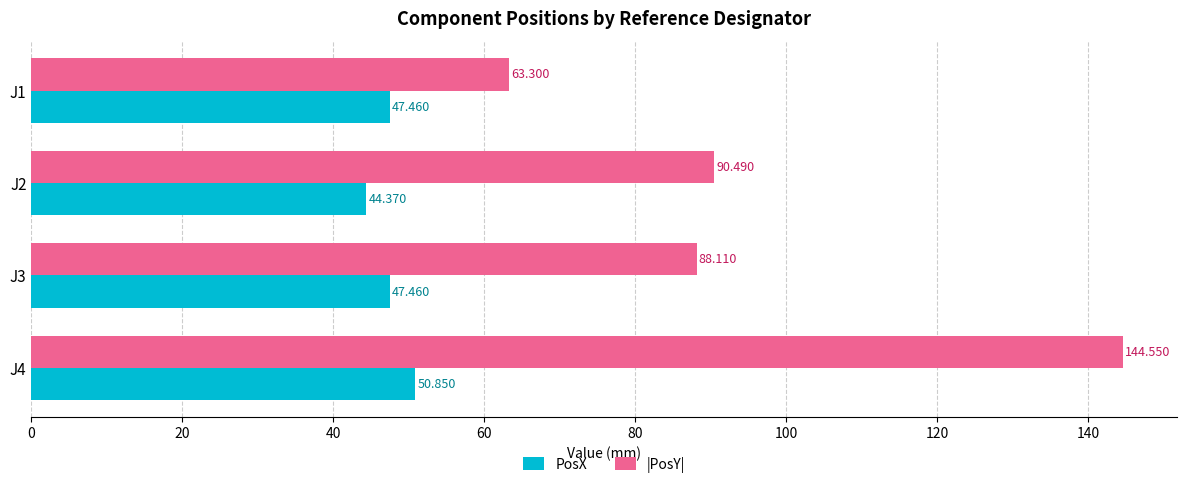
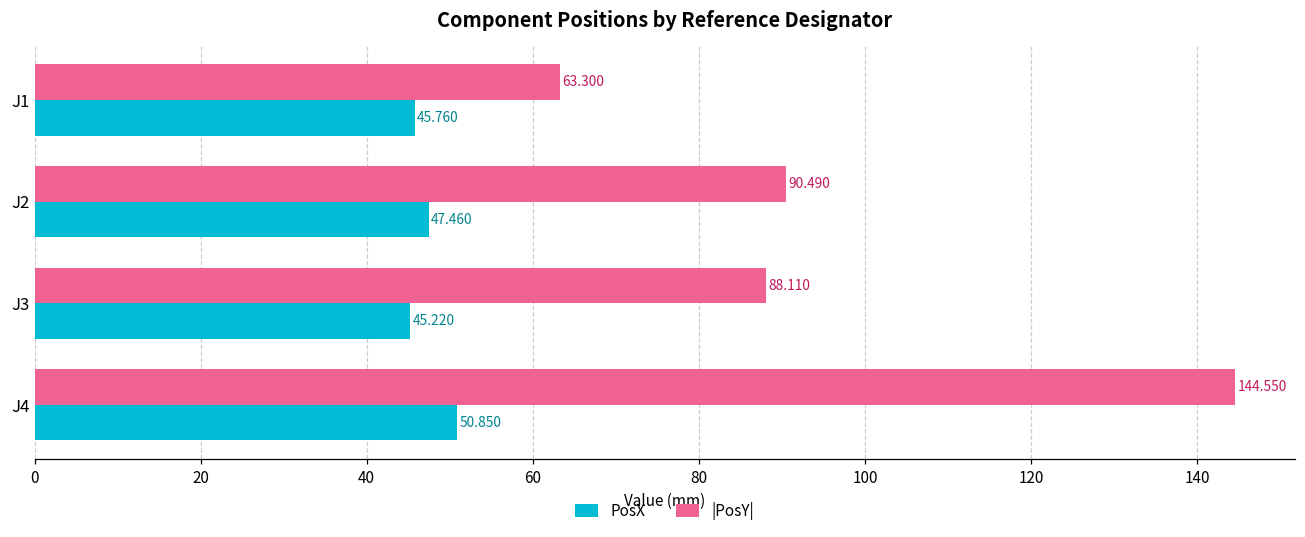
  {
    "PosX": {
-     "J1": 47.460,
-     "J2": 44.370,
-     "J3": 47.460,
+     "J1": 45.760,
+     "J2": 47.460,
+     "J3": 45.220,
      "J4": 50.850
    },
    "|PosY|": {
      "J1": 63.300,
      "J2": 90.490,
      "J3": 88.110,
      "J4": 144.550
    }
  }
